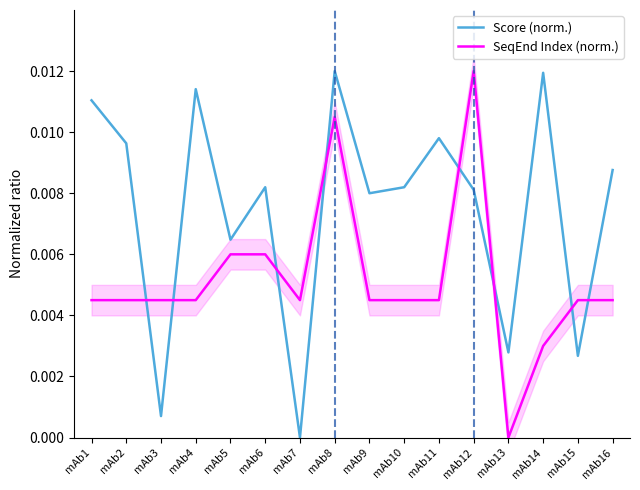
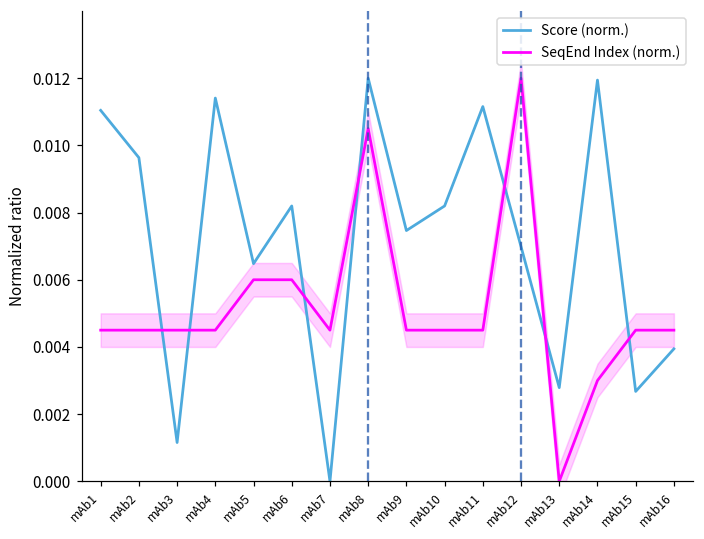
  {
    "Score (norm.)": {
      "mAb1": 0.0110,
      "mAb2": 0.0096,
-     "mAb3": 0.0007,
+     "mAb3": 0.0012,
      "mAb4": 0.0114,
      "mAb6": 0.0082,
      "mAb7": 0.0000,
      "mAb8": 0.0120,
-     "mAb9": 0.0080,
+     "mAb9": 0.0075,
      "mAb10": 0.0082,
-     "mAb11": 0.0098,
-     "mAb12": 0.0081,
+     "mAb11": 0.0112,
+     "mAb12": 0.0070,
      "mAb13": 0.0028,
      "mAb14": 0.0119,
      "mAb15": 0.0027,
-     "mAb16": 0.0088
+     "mAb16": 0.0039
    }
  }
